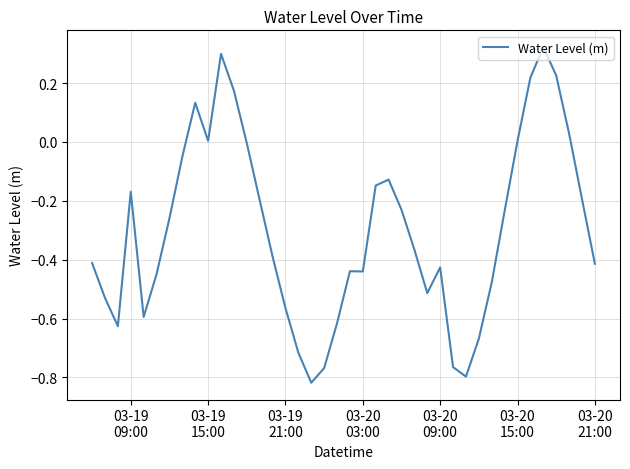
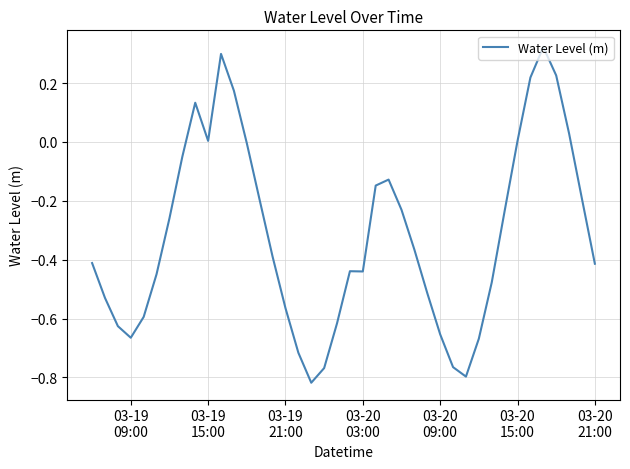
  {
-   "03-19 09:00": -0.17,
+   "03-19 09:00": -0.67,
    "03-19 15:00": 0.00,
    "03-19 21:00": -0.56,
    "03-20 03:00": -0.44,
-   "03-20 09:00": -0.43,
+   "03-20 09:00": -0.65,
    "03-20 15:00": 0.00,
    "03-20 21:00": -0.41
  }
